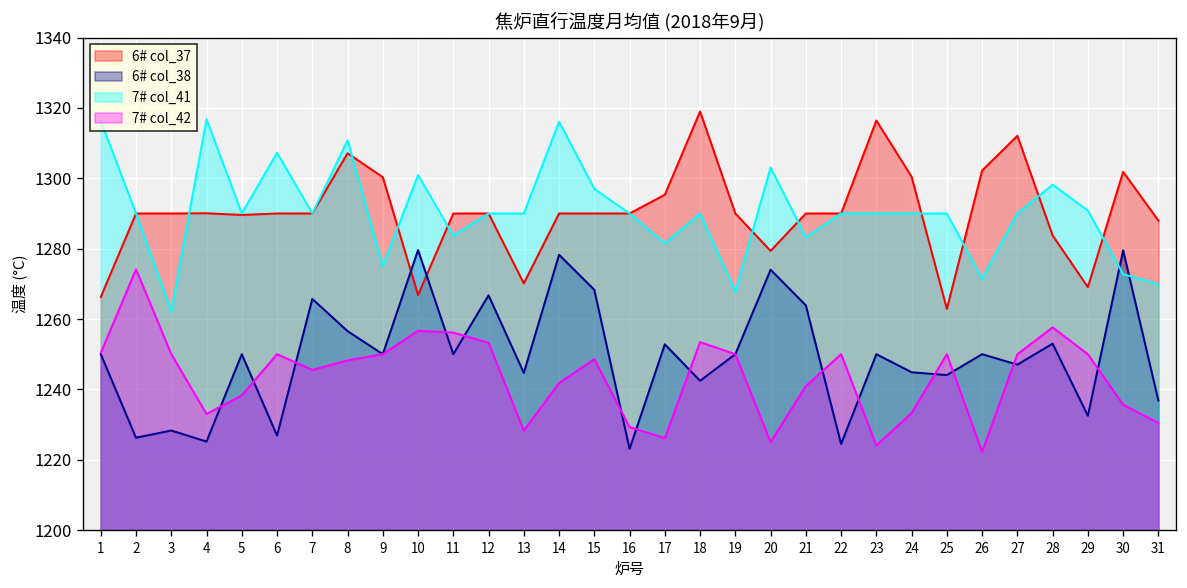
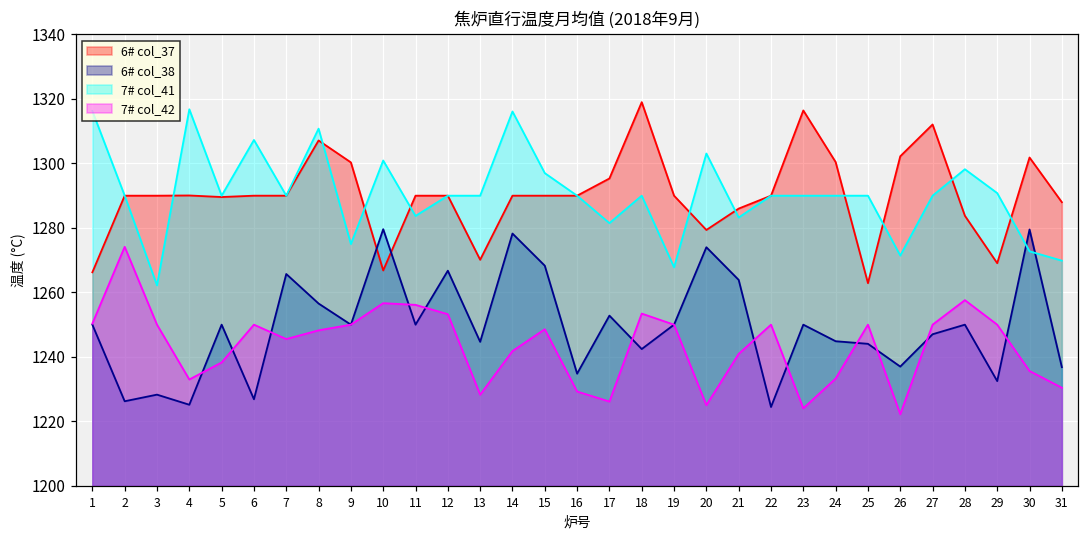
  {
    "6# col_37": {
      "1": 1266,
      "3": 1290,
      "4": 1290,
      "6": 1290,
      "8": 1307,
      "9": 1300,
      "10": 1267,
      "11": 1290,
      "13": 1270,
      "14": 1290,
      "15": 1290,
      "17": 1295,
      "18": 1319,
      "19": 1290,
      "20": 1279,
-     "21": 1290,
+     "21": 1286,
      "23": 1316,
      "24": 1300,
      "25": 1263,
      "26": 1302,
      "27": 1312,
      "28": 1284,
      "29": 1269,
      "30": 1302,
      "31": 1288
    },
    "6# col_38": {
      "2": 1226,
      "3": 1228,
      "4": 1225,
      "5": 1250,
      "6": 1227,
      "7": 1266,
      "8": 1257,
      "10": 1280,
      "11": 1250,
      "12": 1267,
      "13": 1245,
      "14": 1278,
      "15": 1268,
-     "16": 1223,
+     "16": 1235,
      "17": 1253,
      "18": 1242,
      "20": 1274,
      "21": 1264,
      "22": 1224,
      "23": 1250,
      "24": 1245,
      "25": 1244,
-     "26": 1250,
+     "26": 1237,
      "27": 1247,
-     "28": 1253,
+     "28": 1250,
      "29": 1232,
      "30": 1280,
      "31": 1237
    },
    "7# col_41": {
      "3": 1262,
      "4": 1317,
      "6": 1307,
      "8": 1311,
      "9": 1275,
      "10": 1301,
      "11": 1284,
      "13": 1290,
      "14": 1316,
      "15": 1297,
      "17": 1281,
      "18": 1290,
      "19": 1268,
      "20": 1303,
      "21": 1283,
      "23": 1290,
      "24": 1290,
      "25": 1290,
      "26": 1271,
      "27": 1290,
      "28": 1298,
      "29": 1291,
      "30": 1273,
      "31": 1270
    },
    "7# col_42": {
      "2": 1274,
      "3": 1250,
      "4": 1233,
      "5": 1238,
      "6": 1250,
      "7": 1246,
      "8": 1248,
      "10": 1257,
      "11": 1256,
      "12": 1253,
      "13": 1228,
      "14": 1242,
      "15": 1249,
      "16": 1229,
      "17": 1226,
      "18": 1253,
      "20": 1225,
      "21": 1241,
      "22": 1250,
      "23": 1224,
      "24": 1233,
      "25": 1250,
      "26": 1222,
      "27": 1250,
      "28": 1258,
      "29": 1250,
      "30": 1236,
      "31": 1230
    }
  }
